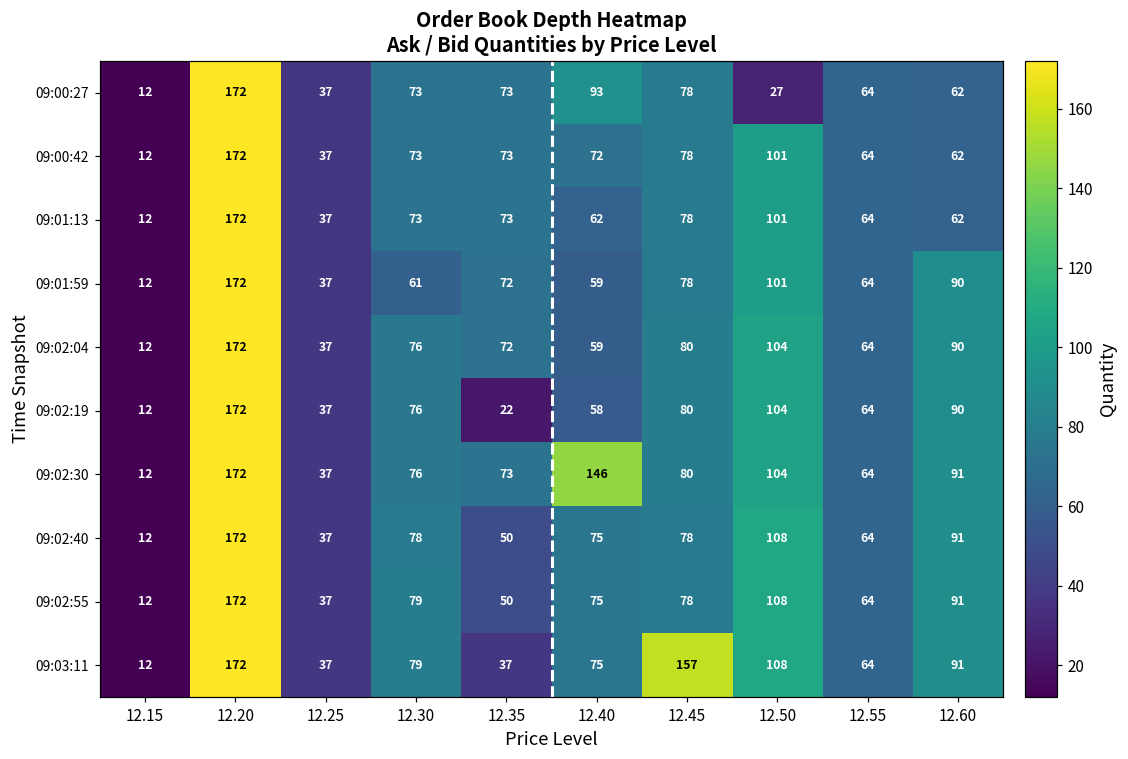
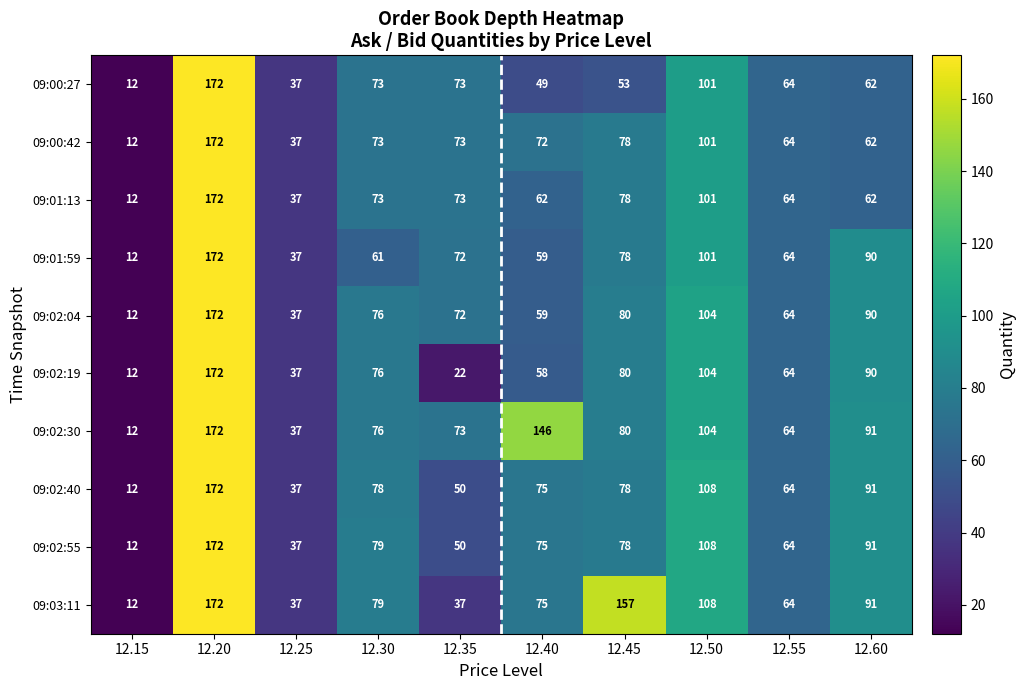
  {
    "09:00:27": {
      "12.15": 12,
      "12.20": 172,
      "12.25": 37,
      "12.30": 73,
      "12.35": 73,
-     "12.40": 93,
-     "12.45": 78,
-     "12.50": 27,
+     "12.40": 49,
+     "12.45": 53,
+     "12.50": 101,
      "12.55": 64,
      "12.60": 62
    },
    "09:00:42": {
      "12.15": 12,
      "12.20": 172,
      "12.25": 37,
      "12.30": 73,
      "12.35": 73,
      "12.40": 72,
      "12.45": 78,
      "12.50": 101,
      "12.55": 64,
      "12.60": 62
    },
    "09:01:13": {
      "12.15": 12,
      "12.20": 172,
      "12.25": 37,
      "12.30": 73,
      "12.35": 73,
      "12.40": 62,
      "12.45": 78,
      "12.50": 101,
      "12.55": 64,
      "12.60": 62
    },
    "09:01:59": {
      "12.15": 12,
      "12.20": 172,
      "12.25": 37,
      "12.30": 61,
      "12.35": 72,
      "12.40": 59,
      "12.45": 78,
      "12.50": 101,
      "12.55": 64,
      "12.60": 90
    },
    "09:02:04": {
      "12.15": 12,
      "12.20": 172,
      "12.25": 37,
      "12.30": 76,
      "12.35": 72,
      "12.40": 59,
      "12.45": 80,
      "12.50": 104,
      "12.55": 64,
      "12.60": 90
    },
    "09:02:19": {
      "12.15": 12,
      "12.20": 172,
      "12.25": 37,
      "12.30": 76,
      "12.35": 22,
      "12.40": 58,
      "12.45": 80,
      "12.50": 104,
      "12.55": 64,
      "12.60": 90
    },
    "09:02:30": {
      "12.15": 12,
      "12.20": 172,
      "12.25": 37,
      "12.30": 76,
      "12.35": 73,
      "12.40": 146,
      "12.45": 80,
      "12.50": 104,
      "12.55": 64,
      "12.60": 91
    },
    "09:02:40": {
      "12.15": 12,
      "12.20": 172,
      "12.25": 37,
      "12.30": 78,
      "12.35": 50,
      "12.40": 75,
      "12.45": 78,
      "12.50": 108,
      "12.55": 64,
      "12.60": 91
    },
    "09:02:55": {
      "12.15": 12,
      "12.20": 172,
      "12.25": 37,
      "12.30": 79,
      "12.35": 50,
      "12.40": 75,
      "12.45": 78,
      "12.50": 108,
      "12.55": 64,
      "12.60": 91
    },
    "09:03:11": {
      "12.15": 12,
      "12.20": 172,
      "12.25": 37,
      "12.30": 79,
      "12.35": 37,
      "12.40": 75,
      "12.45": 157,
      "12.50": 108,
      "12.55": 64,
      "12.60": 91
    }
  }
